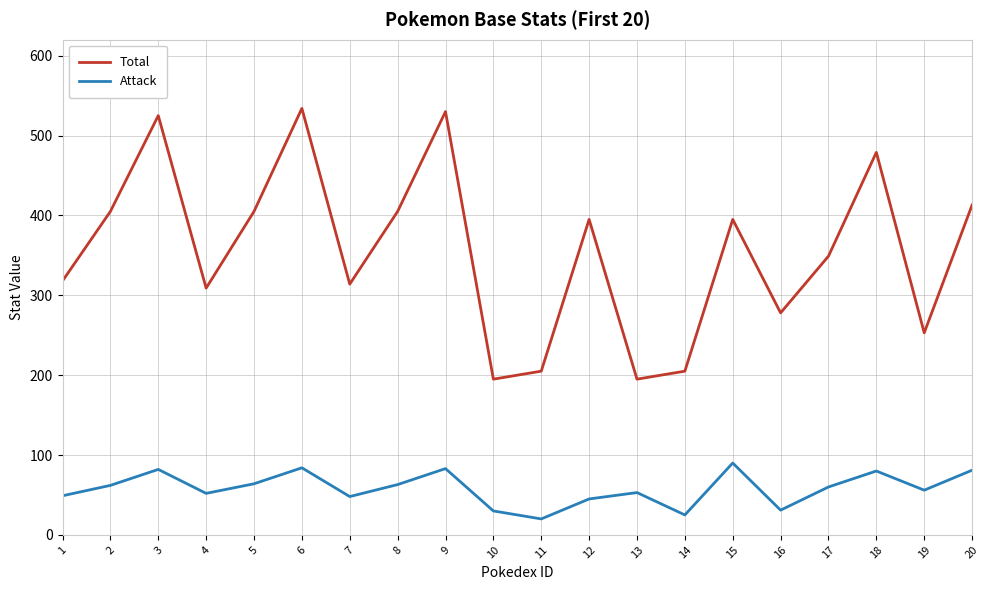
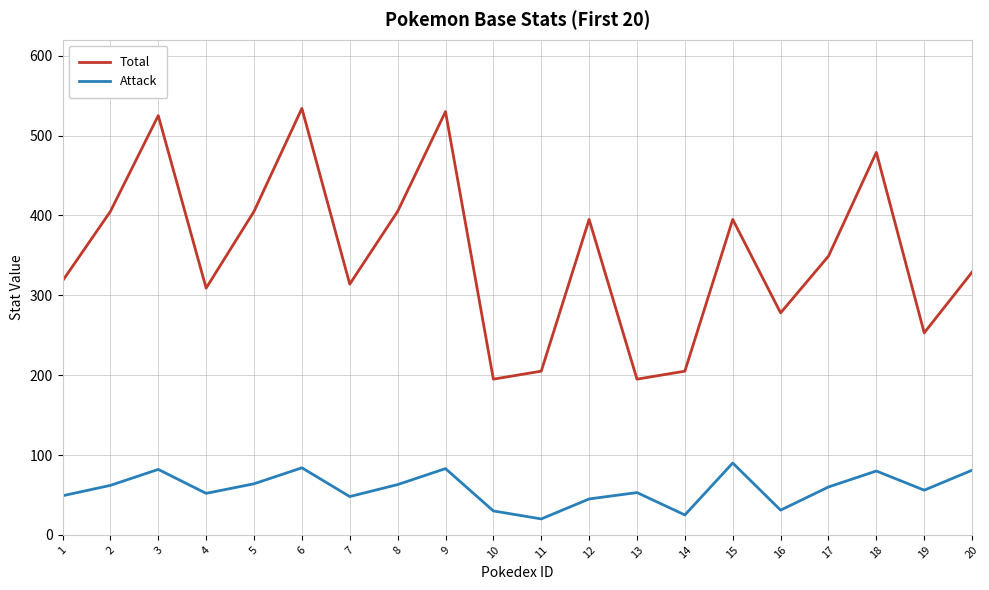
  {
    "Total": {
      "1": 320,
      "2": 410,
      "3": 530,
      "4": 310,
      "5": 410,
      "6": 530,
      "7": 310,
      "8": 410,
      "9": 530,
      "10": 200,
      "11": 210,
      "12": 400,
      "13": 200,
      "14": 210,
      "15": 400,
      "16": 280,
      "17": 350,
      "18": 480,
      "19": 250,
-     "20": 410
+     "20": 330
    },
    "Attack": {
      "1": 50,
      "2": 60,
      "3": 80,
      "4": 50,
      "5": 60,
      "6": 80,
      "7": 50,
      "8": 60,
      "9": 80,
      "10": 30,
      "11": 20,
      "12": 50,
      "13": 50,
      "14": 30,
      "15": 90,
      "16": 30,
      "17": 60,
      "18": 80,
      "19": 60,
      "20": 80
    }
  }
